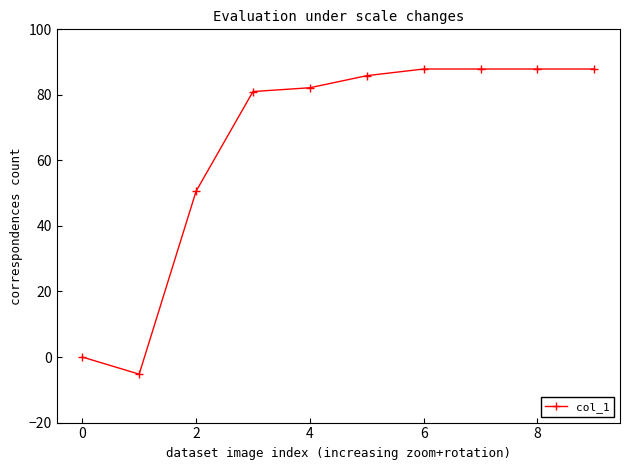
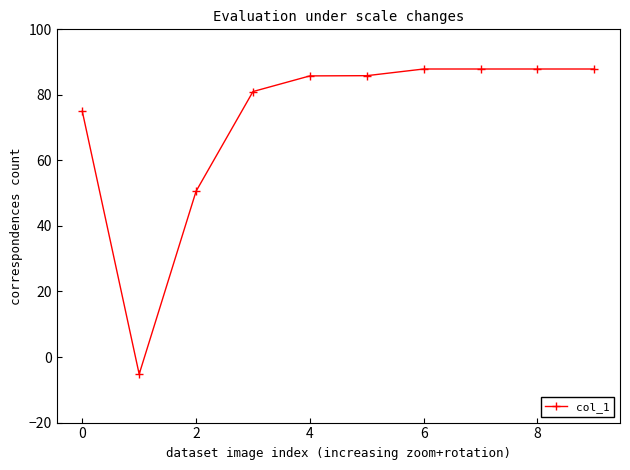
  {
-   "0": 0,
+   "0": 75,
    "2": 51,
-   "4": 82,
+   "4": 86,
    "6": 88,
    "8": 88
  }
